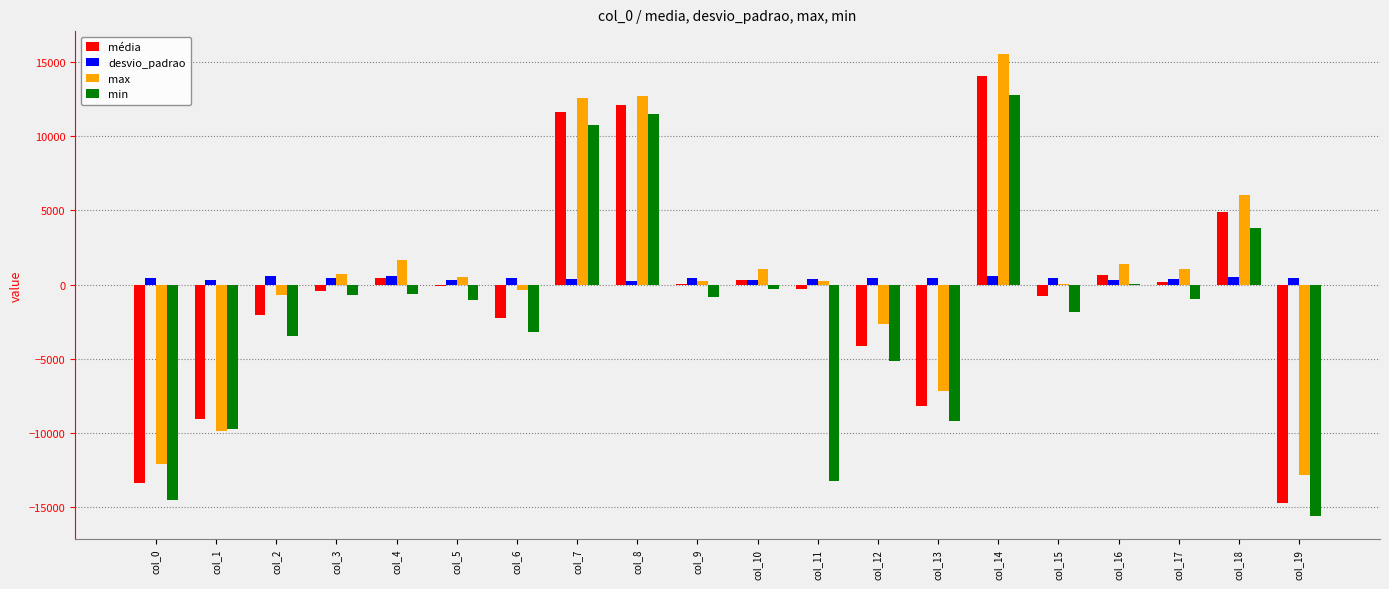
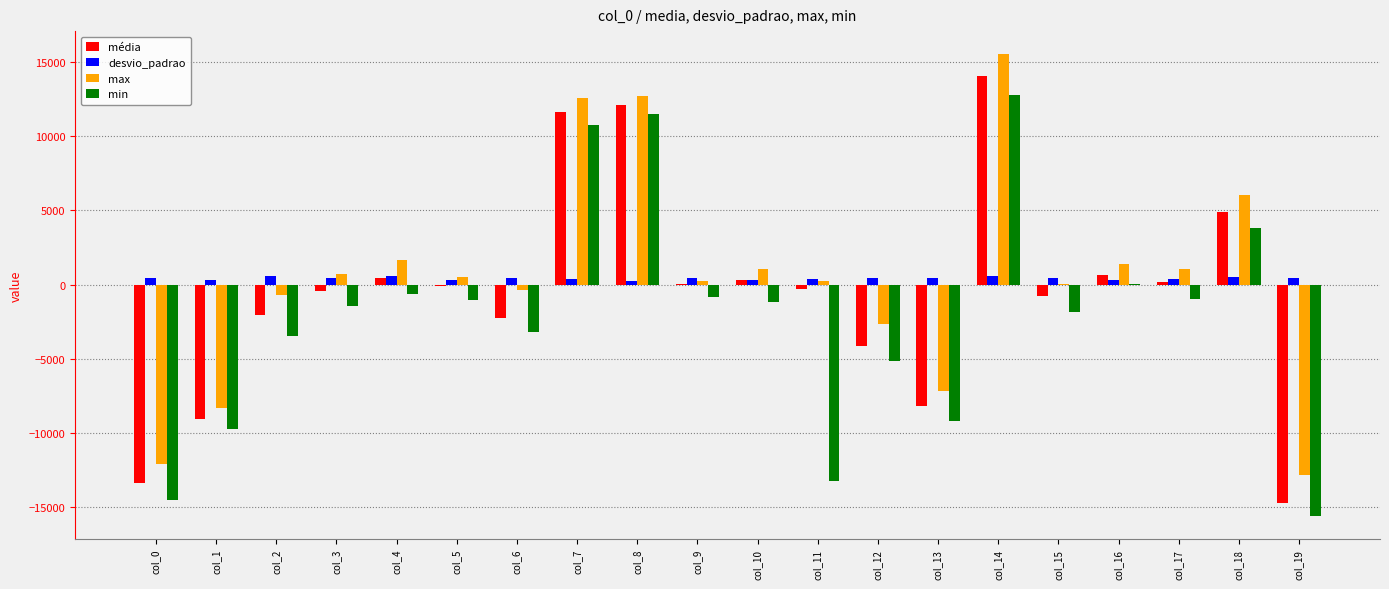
  {
    "média": {
      "col_0": -13300,
      "col_1": -9100,
      "col_2": -2000,
      "col_3": -500,
      "col_4": 400,
      "col_6": -2300,
      "col_7": 11600,
      "col_8": 12100,
      "col_10": 300,
      "col_11": -300,
      "col_12": -4100,
      "col_13": -8200,
      "col_14": 14100,
      "col_15": -800,
      "col_16": 600,
      "col_18": 4900,
      "col_19": -14700
    },
    "desvio_padrao": {
      "col_0": 500,
      "col_1": 300,
      "col_2": 500,
      "col_3": 500,
      "col_4": 600,
      "col_5": 300,
      "col_6": 400,
      "col_7": 400,
      "col_8": 300,
      "col_9": 400,
      "col_10": 300,
      "col_11": 300,
      "col_12": 500,
      "col_13": 500,
      "col_14": 600,
      "col_15": 400,
      "col_16": 300,
      "col_17": 400,
      "col_18": 500,
      "col_19": 500
    },
    "max": {
      "col_0": -12100,
-     "col_1": -9900,
+     "col_1": -8300,
      "col_2": -700,
      "col_3": 700,
      "col_4": 1600,
      "col_5": 500,
      "col_6": -400,
      "col_7": 12600,
      "col_8": 12700,
      "col_9": 300,
      "col_10": 1100,
      "col_11": 300,
      "col_12": -2700,
      "col_13": -7200,
      "col_14": 15500,
      "col_16": 1400,
      "col_17": 1000,
      "col_18": 6000,
      "col_19": -12900
    },
    "min": {
      "col_0": -14500,
      "col_1": -9700,
      "col_2": -3500,
-     "col_3": -700,
+     "col_3": -1400,
      "col_4": -600,
      "col_5": -1000,
      "col_6": -3200,
      "col_7": 10800,
      "col_8": 11500,
      "col_9": -800,
-     "col_10": -300,
+     "col_10": -1200,
      "col_11": -13200,
      "col_12": -5200,
      "col_13": -9200,
      "col_14": 12800,
      "col_15": -1800,
      "col_17": -1000,
      "col_18": 3800,
      "col_19": -15600
    }
  }
